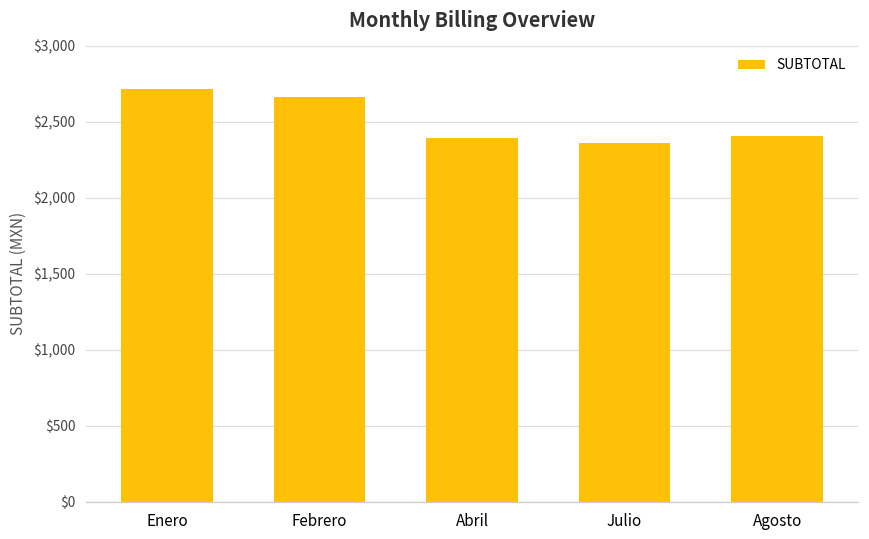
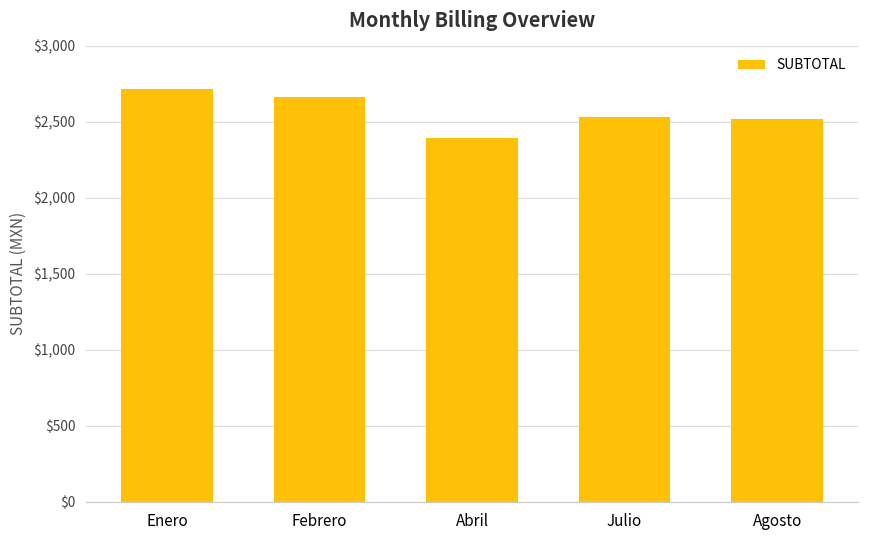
  {
    "Enero": "$2,720",
    "Febrero": "$2,670",
    "Abril": "$2,390",
-   "Julio": "$2,360",
-   "Agosto": "$2,400"
+   "Julio": "$2,530",
+   "Agosto": "$2,520"
  }
